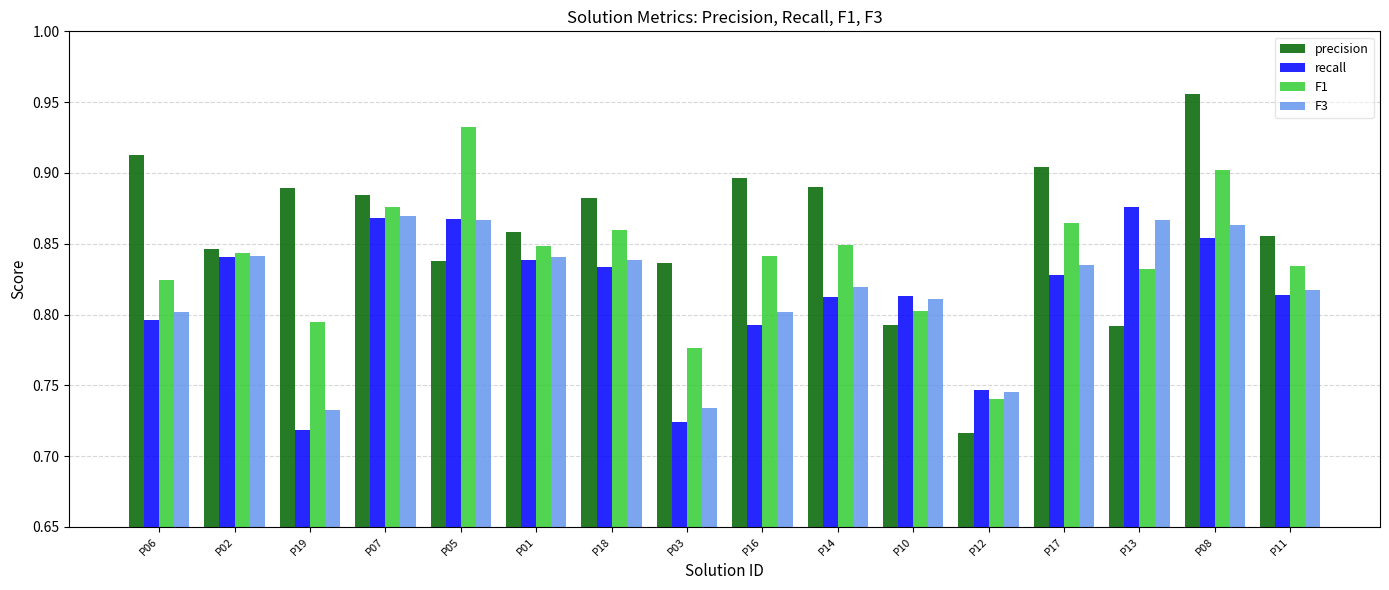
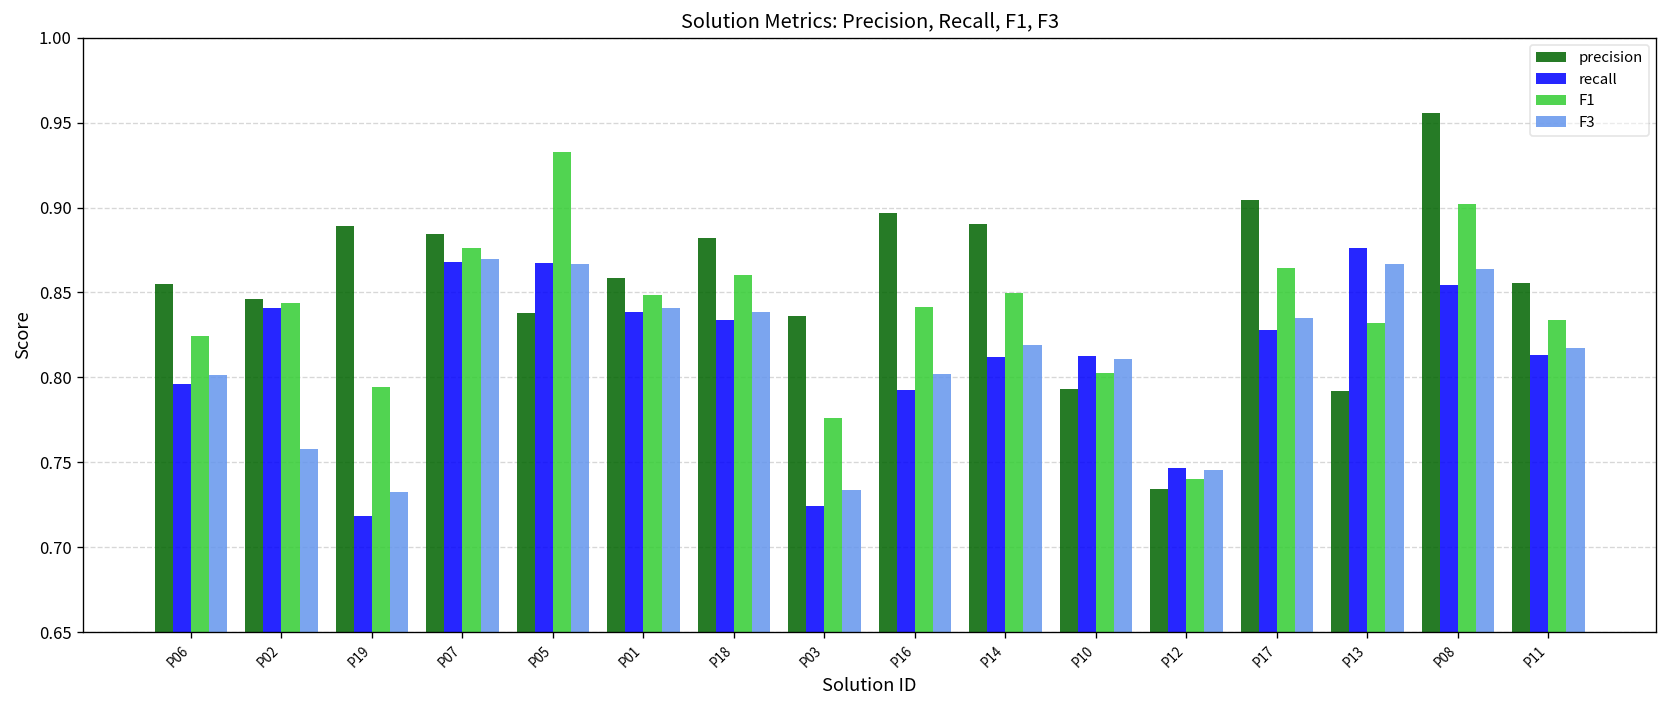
  {
    "precision": {
-     "P06": 0.913,
+     "P06": 0.855,
      "P02": 0.846,
      "P19": 0.889,
      "P07": 0.885,
      "P05": 0.838,
      "P01": 0.859,
      "P18": 0.882,
      "P03": 0.836,
      "P16": 0.897,
      "P14": 0.890,
      "P10": 0.793,
-     "P12": 0.716,
+     "P12": 0.734,
      "P17": 0.904,
      "P13": 0.792,
      "P08": 0.956,
      "P11": 0.856
    },
    "recall": {
      "P06": 0.796,
      "P02": 0.841,
      "P19": 0.718,
      "P07": 0.868,
      "P05": 0.868,
      "P01": 0.839,
      "P18": 0.834,
      "P03": 0.724,
      "P16": 0.792,
      "P14": 0.812,
      "P10": 0.813,
      "P12": 0.747,
      "P17": 0.828,
      "P13": 0.876,
      "P08": 0.854,
      "P11": 0.813
    },
    "F1": {
      "P06": 0.825,
      "P02": 0.844,
      "P19": 0.795,
      "P07": 0.876,
      "P05": 0.932,
      "P01": 0.849,
      "P18": 0.860,
      "P03": 0.776,
      "P16": 0.841,
      "P14": 0.849,
      "P10": 0.803,
      "P12": 0.740,
      "P17": 0.864,
      "P13": 0.832,
      "P08": 0.902,
      "P11": 0.834
    },
    "F3": {
      "P06": 0.801,
-     "P02": 0.841,
+     "P02": 0.758,
      "P19": 0.732,
      "P07": 0.870,
      "P05": 0.867,
      "P01": 0.841,
      "P18": 0.839,
      "P03": 0.734,
      "P16": 0.802,
      "P14": 0.819,
      "P10": 0.811,
      "P12": 0.745,
      "P17": 0.835,
      "P13": 0.867,
      "P08": 0.864,
      "P11": 0.818
    }
  }
